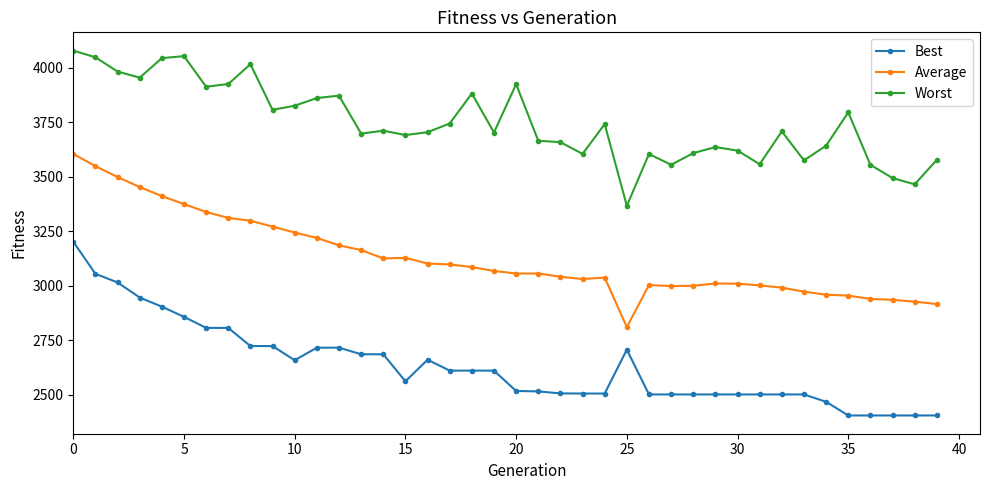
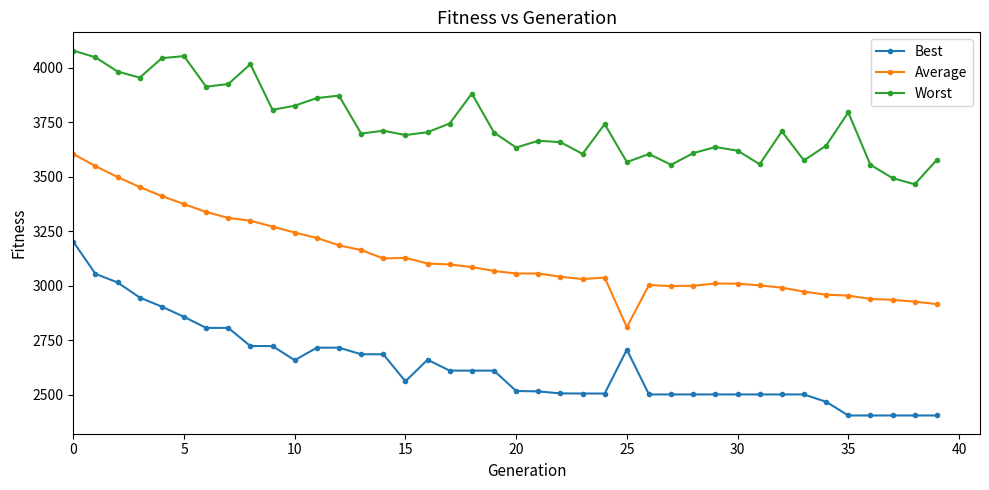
  {
    "Best": {
      "0": 3200,
      "5": 2860,
      "10": 2660,
      "15": 2560,
      "20": 2520,
      "25": 2710,
      "30": 2500,
      "35": 2400
    },
    "Average": {
      "0": 3600,
      "5": 3370,
      "10": 3240,
      "15": 3130,
      "20": 3060,
      "25": 2810,
      "30": 3010,
      "35": 2950
    },
    "Worst": {
      "0": 4080,
      "5": 4050,
      "10": 3830,
      "15": 3690,
-     "20": 3930,
-     "25": 3370,
+     "20": 3630,
+     "25": 3570,
      "30": 3620,
      "35": 3800
    }
  }
